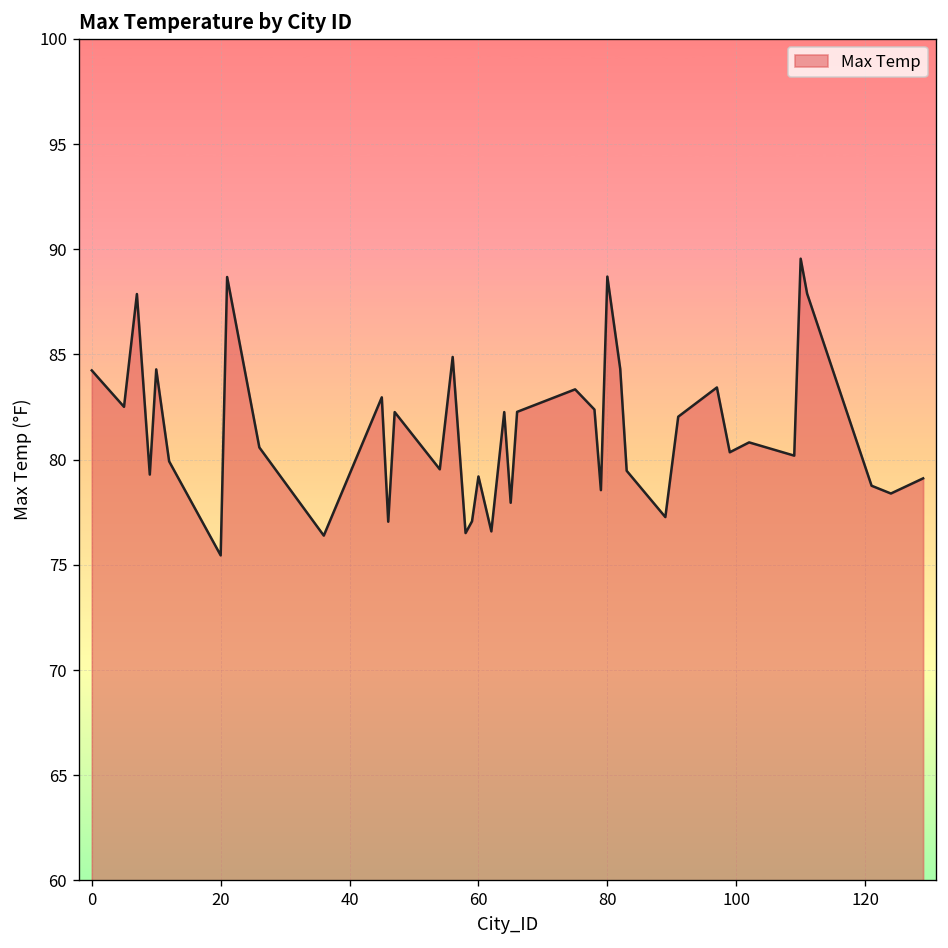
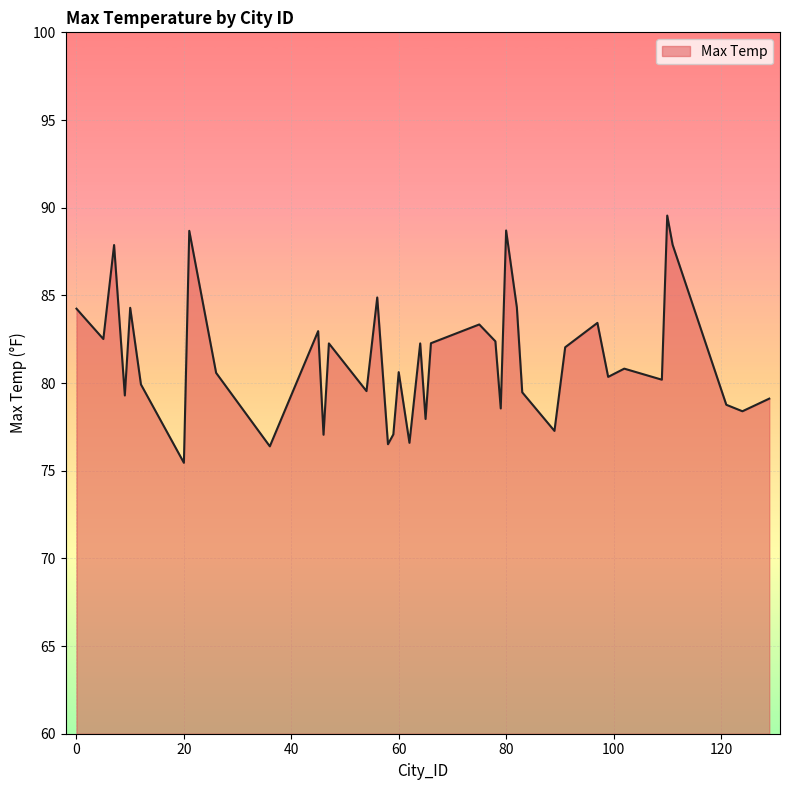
  {
    "0": 84.2,
    "20": 75.5,
-   "60": 79.2,
+   "60": 80.6,
    "80": 88.7
  }
